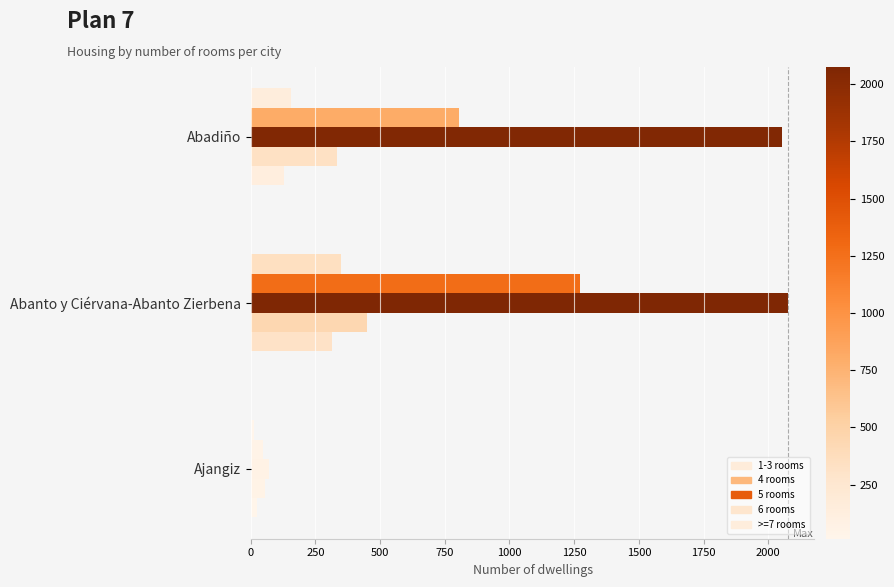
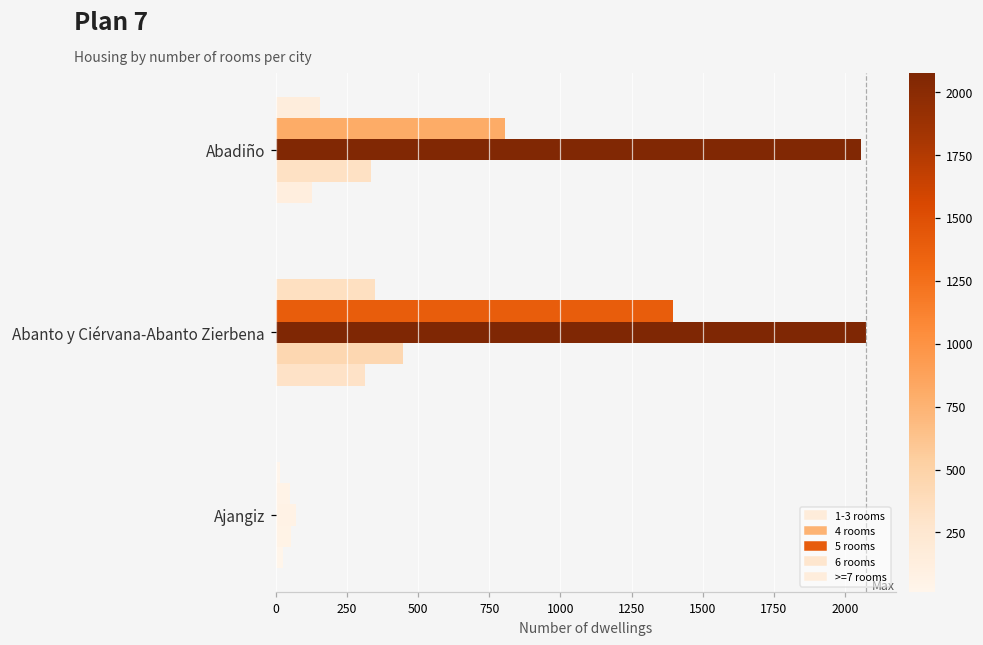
  {
    "4 rooms": {
      "Abadiño": 810,
-     "Abanto y Ciérvana-Abanto Zierbena": 1270,
+     "Abanto y Ciérvana-Abanto Zierbena": 1400,
      "Ajangiz": 50
    }
  }
